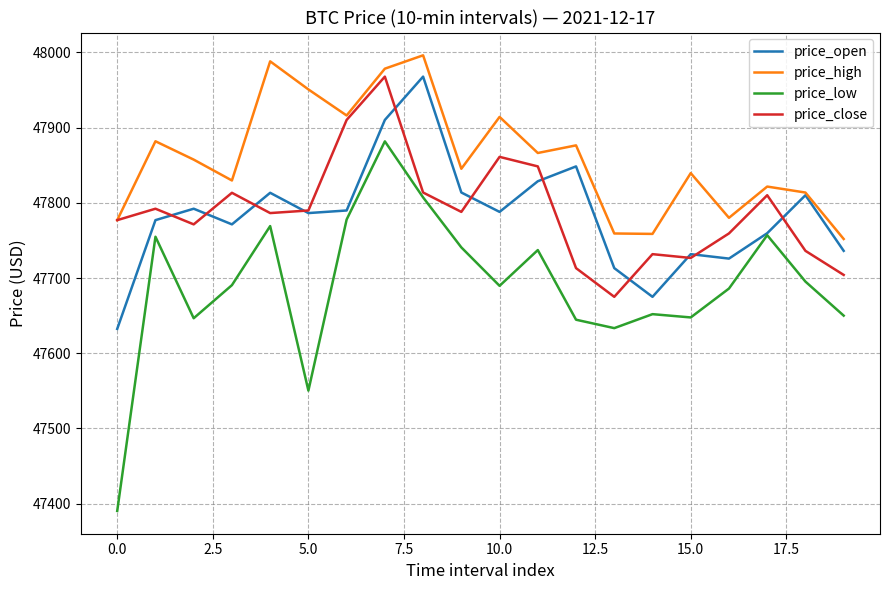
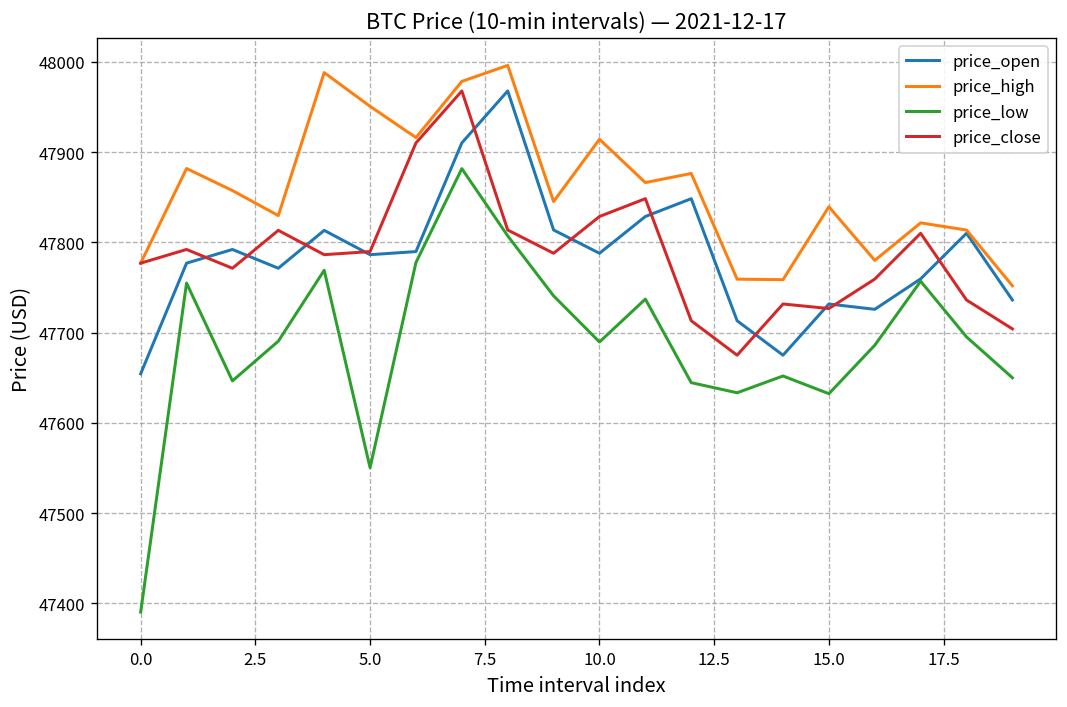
  {
    "price_open": {
-     "0.0": 47630,
+     "0.0": 47650,
      "5.0": 47790,
      "10.0": 47790,
      "15.0": 47730
    },
    "price_high": {
      "5.0": 47950,
      "10.0": 47910,
      "15.0": 47840
    },
    "price_low": {
      "0.0": 47390,
      "5.0": 47550,
      "10.0": 47690,
-     "15.0": 47650
+     "15.0": 47630
    },
    "price_close": {
      "5.0": 47790,
-     "10.0": 47860,
+     "10.0": 47830,
      "15.0": 47730
    }
  }
